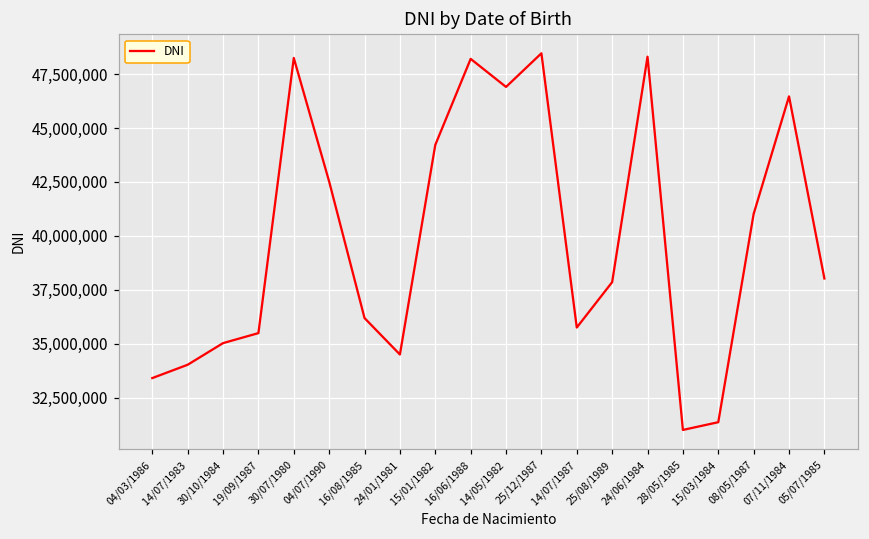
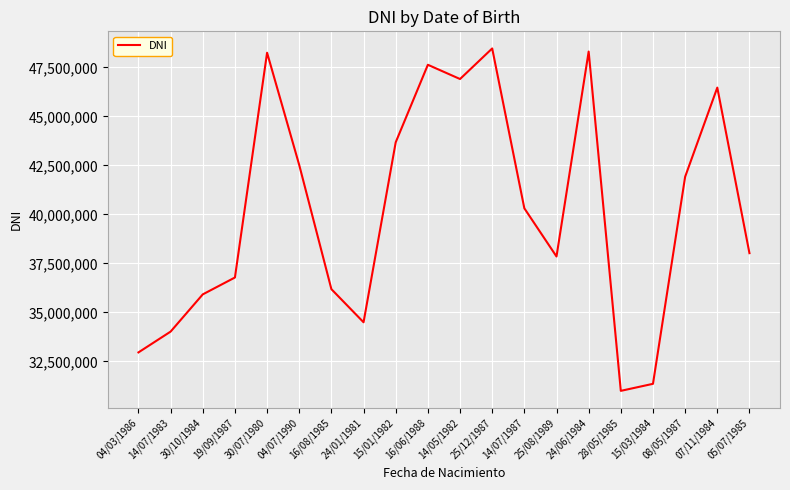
  {
-   "04/03/1986": "33,400,000",
+   "04/03/1986": "33,000,000",
    "14/07/1983": "34,000,000",
-   "30/10/1984": "35,000,000",
-   "19/09/1987": "35,500,000",
+   "30/10/1984": "35,900,000",
+   "19/09/1987": "36,800,000",
    "30/07/1980": "48,300,000",
    "04/07/1990": "42,500,000",
    "16/08/1985": "36,200,000",
    "24/01/1981": "34,500,000",
-   "15/01/1982": "44,200,000",
-   "16/06/1988": "48,200,000",
+   "15/01/1982": "43,700,000",
+   "16/06/1988": "47,600,000",
    "14/05/1982": "46,900,000",
    "25/12/1987": "48,500,000",
-   "14/07/1987": "35,700,000",
+   "14/07/1987": "40,300,000",
    "25/08/1989": "37,900,000",
    "24/06/1984": "48,300,000",
    "28/05/1985": "31,000,000",
    "15/03/1984": "31,400,000",
-   "08/05/1987": "41,000,000",
+   "08/05/1987": "41,900,000",
    "07/11/1984": "46,500,000",
    "05/07/1985": "38,000,000"
  }
